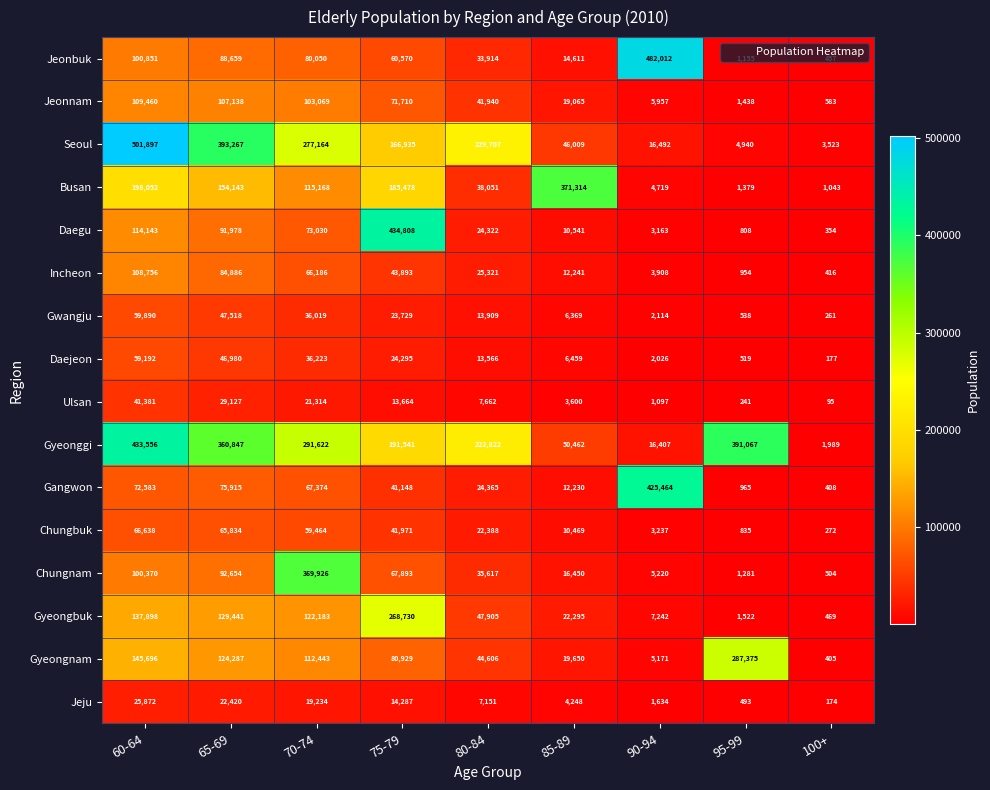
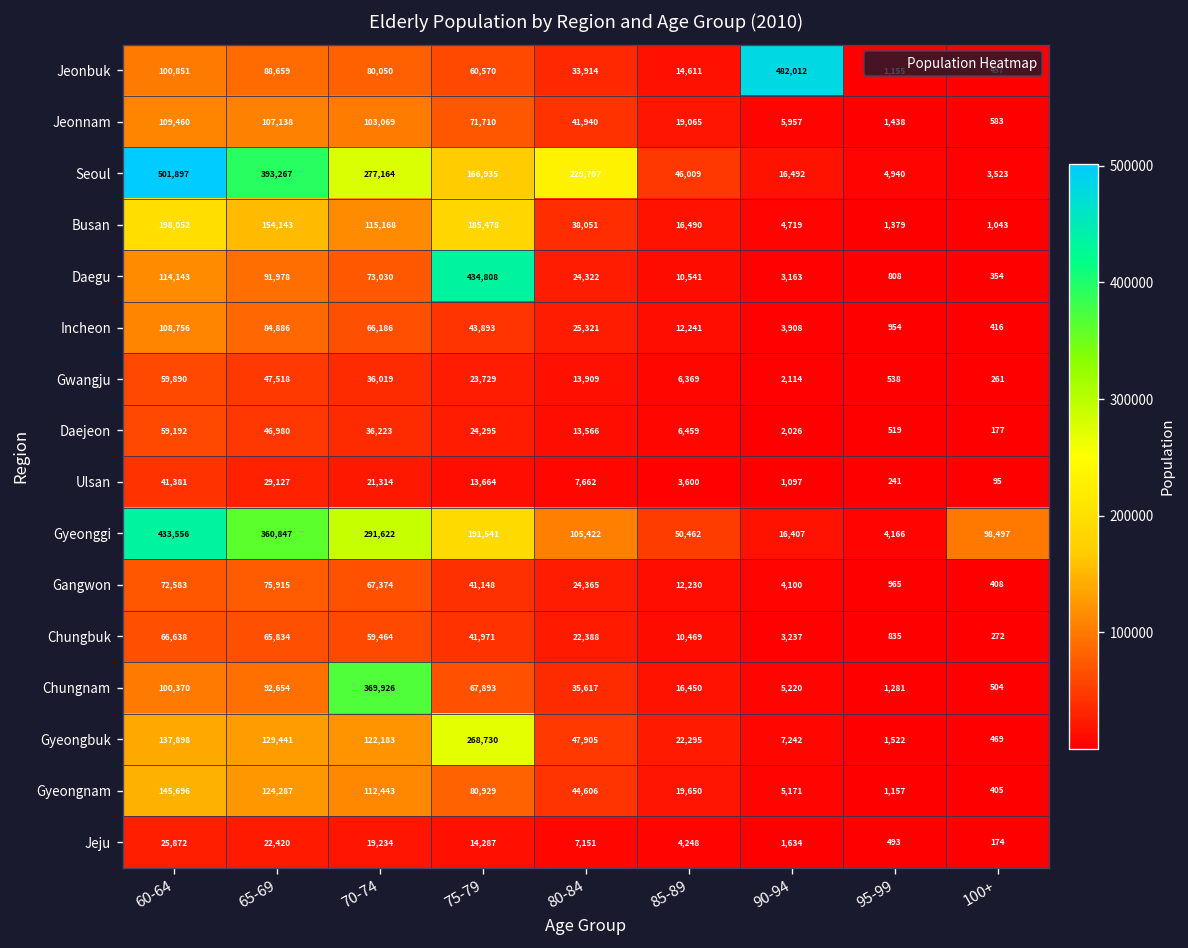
  {
    "Jeonbuk": {
      "60-64": "100,851",
      "65-69": "88,659",
      "70-74": "80,050",
      "75-79": "60,570",
      "80-84": "33,914",
      "85-89": "14,611",
      "90-94": "482,012"
    },
    "Jeonnam": {
      "60-64": "109,460",
      "65-69": "107,138",
      "70-74": "103,069",
      "75-79": "71,710",
      "80-84": "41,940",
      "85-89": "19,065",
      "90-94": "5,957",
      "95-99": "1,438",
      "100+": "583"
    },
    "Seoul": {
      "60-64": "501,897",
      "65-69": "393,267",
      "70-74": "277,164",
      "75-79": "166,935",
      "80-84": "229,707",
      "85-89": "46,009",
      "90-94": "16,492",
      "95-99": "4,940",
      "100+": "3,523"
    },
    "Busan": {
      "60-64": "198,052",
      "65-69": "154,143",
      "70-74": "115,168",
      "75-79": "185,478",
      "80-84": "38,051",
-     "85-89": "371,314",
+     "85-89": "16,490",
      "90-94": "4,719",
      "95-99": "1,379",
      "100+": "1,043"
    },
    "Daegu": {
      "60-64": "114,143",
      "65-69": "91,978",
      "70-74": "73,030",
      "75-79": "434,808",
      "80-84": "24,322",
      "85-89": "10,541",
      "90-94": "3,163",
      "95-99": "808",
      "100+": "354"
    },
    "Incheon": {
      "60-64": "108,756",
      "65-69": "84,886",
      "70-74": "66,186",
      "75-79": "43,893",
      "80-84": "25,321",
      "85-89": "12,241",
      "90-94": "3,908",
      "95-99": "954",
      "100+": "416"
    },
    "Gwangju": {
      "60-64": "59,890",
      "65-69": "47,518",
      "70-74": "36,019",
      "75-79": "23,729",
      "80-84": "13,909",
      "85-89": "6,369",
      "90-94": "2,114",
      "95-99": "538",
      "100+": "261"
    },
    "Daejeon": {
      "60-64": "59,192",
      "65-69": "46,980",
      "70-74": "36,223",
      "75-79": "24,295",
      "80-84": "13,566",
      "85-89": "6,459",
      "90-94": "2,026",
      "95-99": "519",
      "100+": "177"
    },
    "Ulsan": {
      "60-64": "41,381",
      "65-69": "29,127",
      "70-74": "21,314",
      "75-79": "13,664",
      "80-84": "7,662",
      "85-89": "3,600",
      "90-94": "1,097",
      "95-99": "241",
      "100+": "95"
    },
    "Gyeonggi": {
      "60-64": "433,556",
      "65-69": "360,847",
      "70-74": "291,622",
      "75-79": "191,541",
-     "80-84": "222,822",
+     "80-84": "105,422",
      "85-89": "50,462",
      "90-94": "16,407",
-     "95-99": "391,067",
-     "100+": "1,989"
+     "95-99": "4,166",
+     "100+": "98,497"
    },
    "Gangwon": {
      "60-64": "72,583",
      "65-69": "75,915",
      "70-74": "67,374",
      "75-79": "41,148",
      "80-84": "24,365",
      "85-89": "12,230",
-     "90-94": "425,464",
+     "90-94": "4,100",
      "95-99": "965",
      "100+": "408"
    },
    "Chungbuk": {
      "60-64": "66,638",
      "65-69": "65,834",
      "70-74": "59,464",
      "75-79": "41,971",
      "80-84": "22,388",
      "85-89": "10,469",
      "90-94": "3,237",
      "95-99": "835",
      "100+": "272"
    },
    "Chungnam": {
      "60-64": "100,370",
      "65-69": "92,654",
      "70-74": "369,926",
      "75-79": "67,893",
      "80-84": "35,617",
      "85-89": "16,450",
      "90-94": "5,220",
      "95-99": "1,281",
      "100+": "504"
    },
    "Gyeongbuk": {
      "60-64": "137,898",
      "65-69": "129,441",
      "70-74": "122,183",
      "75-79": "268,730",
      "80-84": "47,905",
      "85-89": "22,295",
      "90-94": "7,242",
      "95-99": "1,522",
      "100+": "469"
    },
    "Gyeongnam": {
      "60-64": "145,696",
      "65-69": "124,287",
      "70-74": "112,443",
      "75-79": "80,929",
      "80-84": "44,606",
      "85-89": "19,650",
      "90-94": "5,171",
-     "95-99": "287,375",
+     "95-99": "1,157",
      "100+": "405"
    },
    "Jeju": {
      "60-64": "25,872",
      "65-69": "22,420",
      "70-74": "19,234",
      "75-79": "14,287",
      "80-84": "7,151",
      "85-89": "4,248",
      "90-94": "1,634",
      "95-99": "493",
      "100+": "174"
    }
  }
